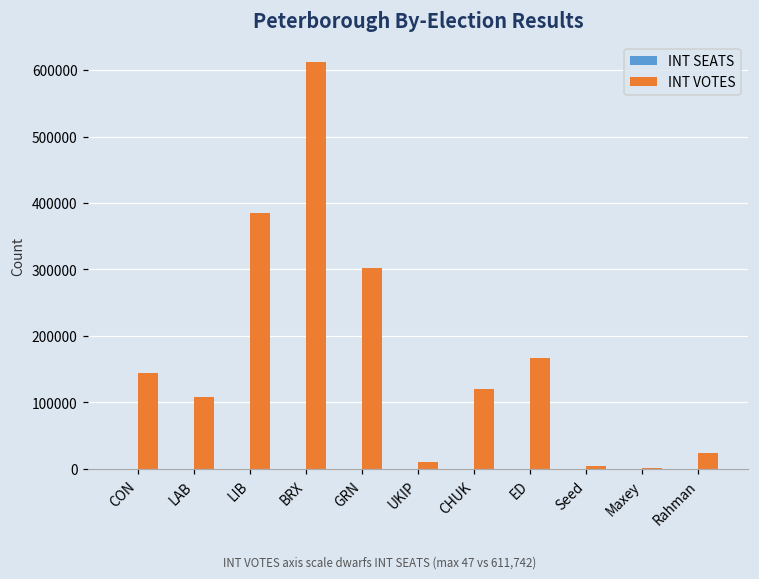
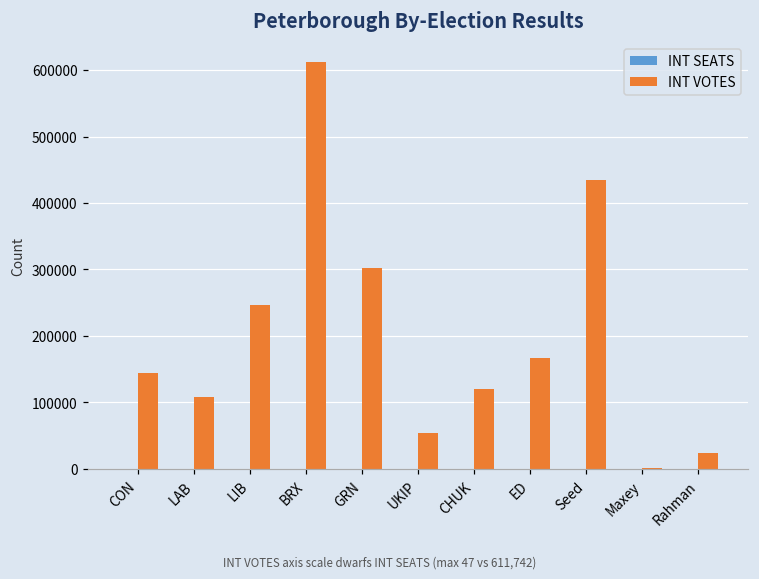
  {
    "INT SEATS": {
      "BRX": 0,
      "GRN": 0,
      "UKIP": 0,
      "CHUK": 0,
      "ED": 0,
      "Seed": 0,
      "Maxey": 0,
      "Rahman": 0
    },
    "INT VOTES": {
      "CON": 140000,
      "LAB": 110000,
-     "LIB": 390000,
+     "LIB": 250000,
      "BRX": 610000,
      "GRN": 300000,
-     "UKIP": 10000,
+     "UKIP": 50000,
      "CHUK": 120000,
      "ED": 170000,
-     "Seed": 0,
+     "Seed": 430000,
      "Rahman": 20000
    }
  }
